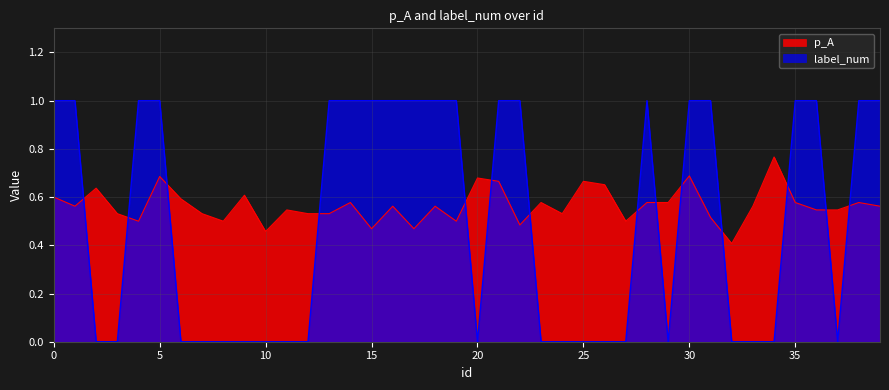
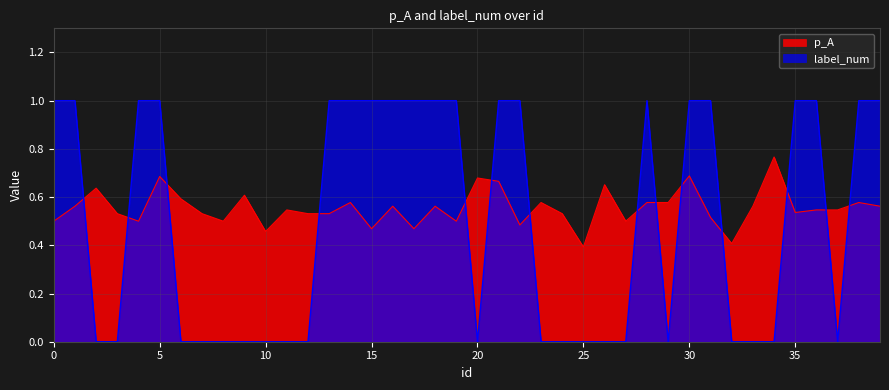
  {
    "p_A": {
-     "0": 0.6,
+     "0": 0.5,
      "5": 0.69,
      "10": 0.46,
      "15": 0.47,
      "20": 0.68,
-     "25": 0.67,
+     "25": 0.39,
      "30": 0.69,
-     "35": 0.58
+     "35": 0.54
    },
    "label_num": {
      "0": 1.00,
      "5": 1.00,
      "10": 0.00,
      "15": 1.00,
      "20": 0.00,
      "25": 0.00,
      "30": 1.00,
      "35": 1.00
    }
  }
